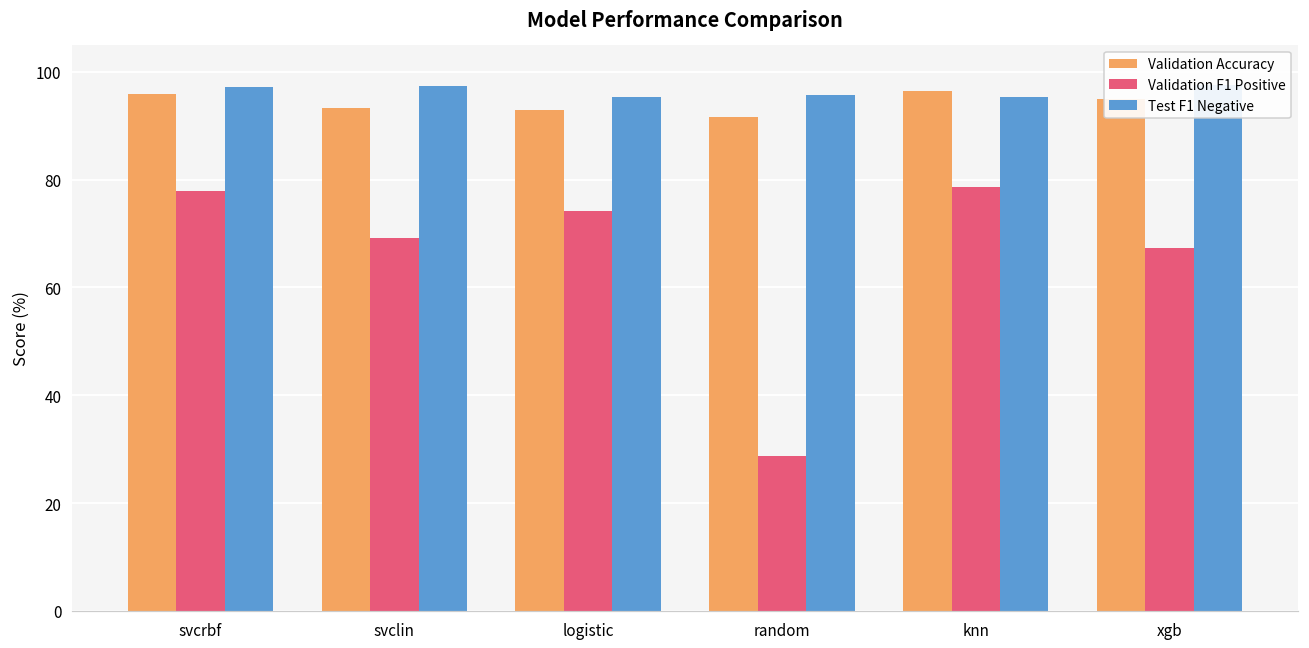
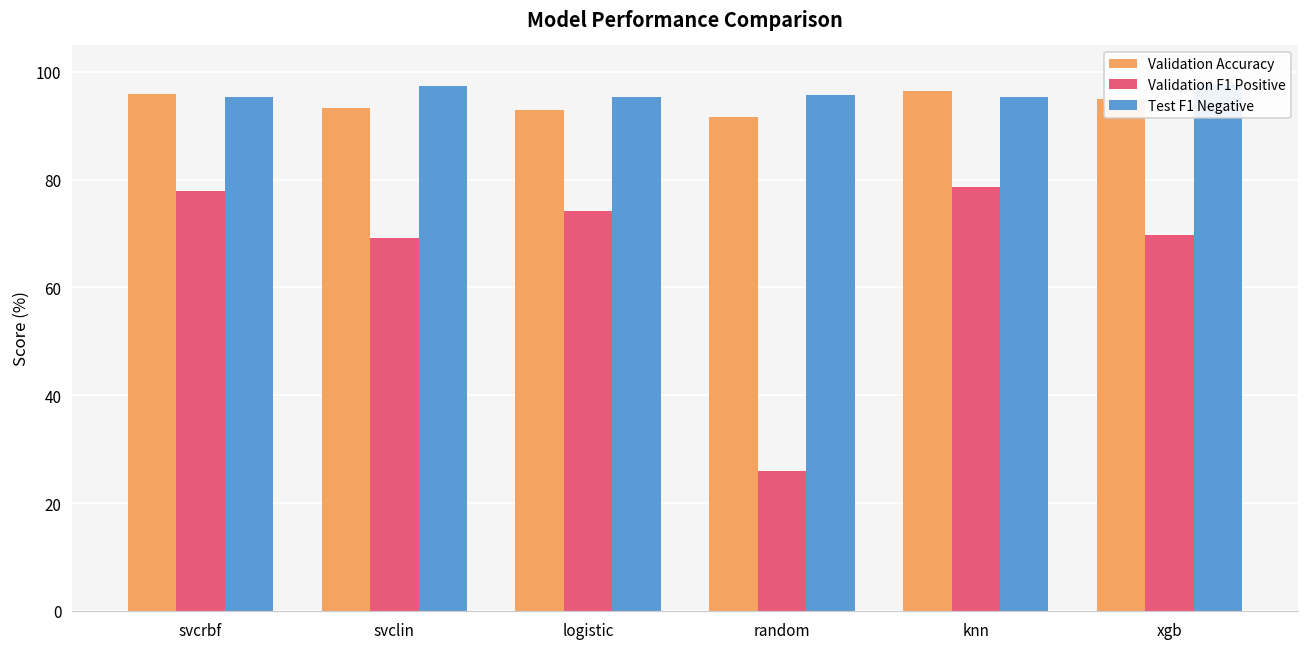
  {
    "Validation Accuracy": {
      "svcrbf": 96,
      "svclin": 93,
      "logistic": 93,
      "random": 92,
      "knn": 96
    },
    "Validation F1 Positive": {
      "svcrbf": 78,
      "svclin": 69,
      "logistic": 74,
-     "random": 29,
+     "random": 26,
      "knn": 79,
-     "xgb": 67
+     "xgb": 70
    },
    "Test F1 Negative": {
-     "svcrbf": 97,
+     "svcrbf": 95,
      "svclin": 97,
      "logistic": 95,
      "random": 96,
      "knn": 95
    }
  }
